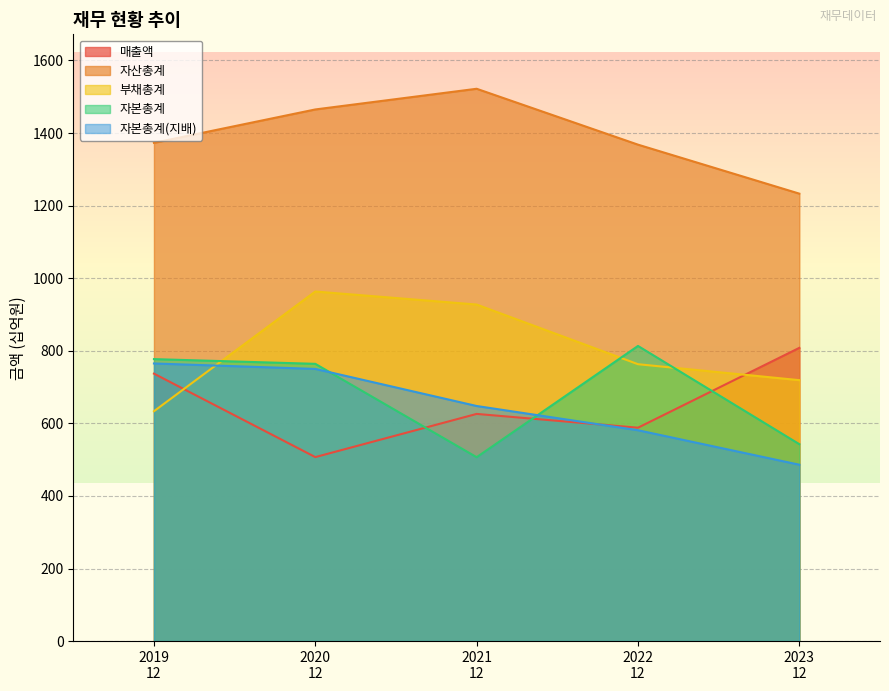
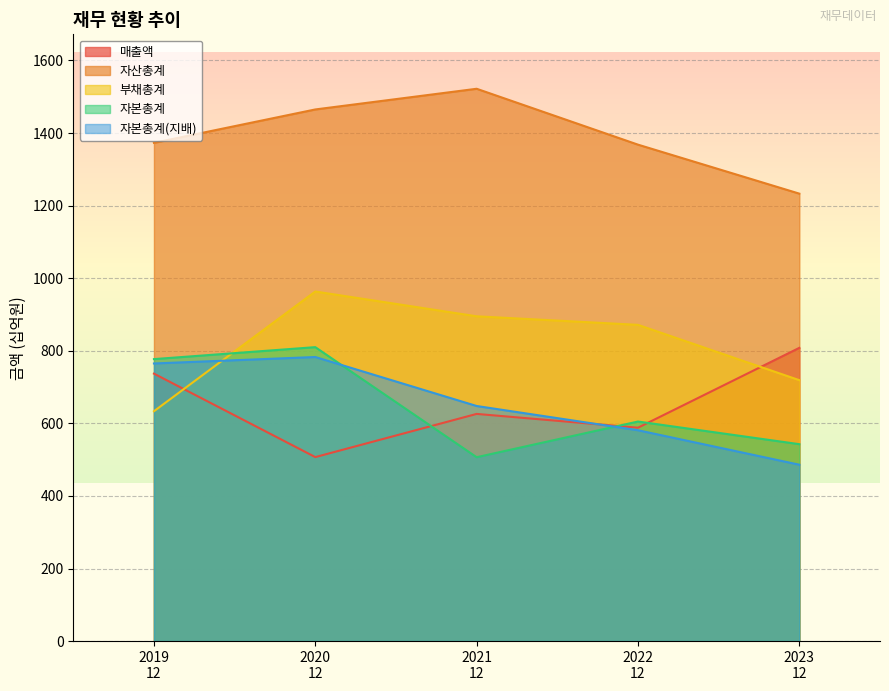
  {
    "부채총계": {
      "2019 12": 630,
      "2020 12": 960,
-     "2021 12": 930,
-     "2022 12": 760,
+     "2021 12": 900,
+     "2022 12": 870,
      "2023 12": 720
    },
    "자본총계": {
      "2019 12": 780,
-     "2020 12": 760,
+     "2020 12": 810,
      "2021 12": 510,
-     "2022 12": 810,
+     "2022 12": 610,
      "2023 12": 540
    },
    "자본총계(지배)": {
      "2019 12": 770,
-     "2020 12": 750,
+     "2020 12": 780,
      "2021 12": 650,
      "2023 12": 490
    }
  }
